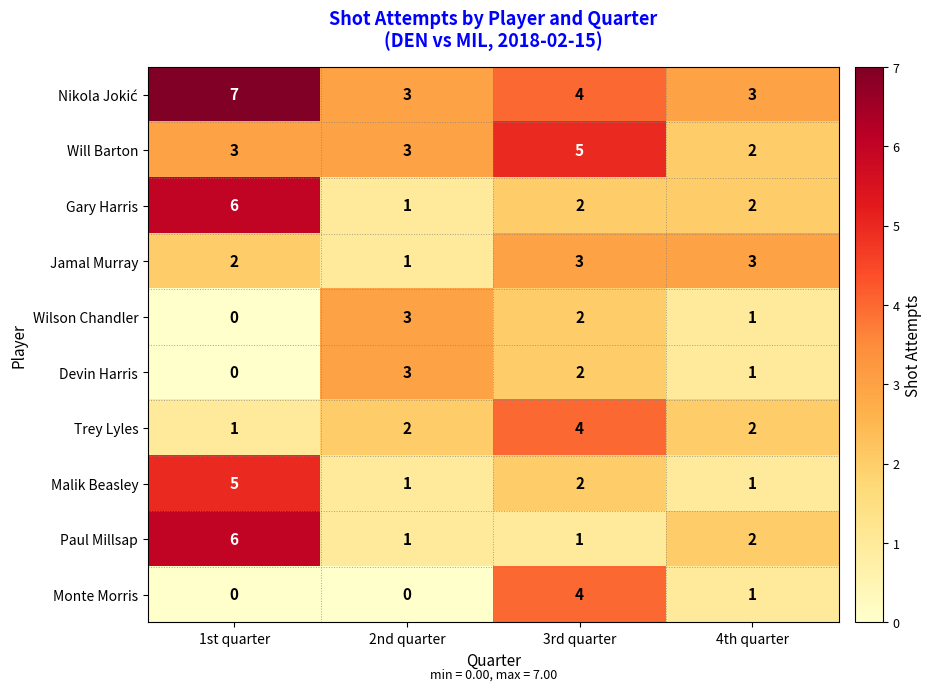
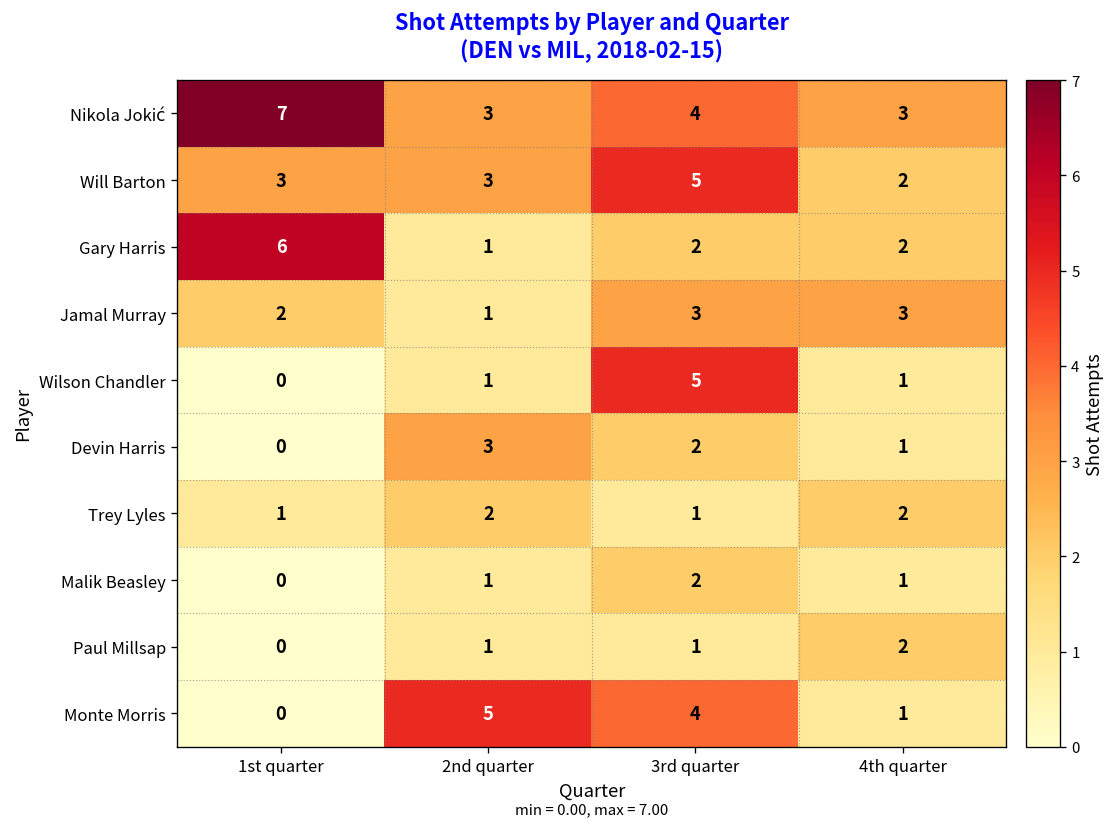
  {
    "Nikola Jokić": {
      "1st quarter": 7,
      "2nd quarter": 3,
      "3rd quarter": 4,
      "4th quarter": 3
    },
    "Will Barton": {
      "1st quarter": 3,
      "2nd quarter": 3,
      "3rd quarter": 5,
      "4th quarter": 2
    },
    "Gary Harris": {
      "1st quarter": 6,
      "2nd quarter": 1,
      "3rd quarter": 2,
      "4th quarter": 2
    },
    "Jamal Murray": {
      "1st quarter": 2,
      "2nd quarter": 1,
      "3rd quarter": 3,
      "4th quarter": 3
    },
    "Wilson Chandler": {
      "1st quarter": 0,
-     "2nd quarter": 3,
-     "3rd quarter": 2,
+     "2nd quarter": 1,
+     "3rd quarter": 5,
      "4th quarter": 1
    },
    "Devin Harris": {
      "1st quarter": 0,
      "2nd quarter": 3,
      "3rd quarter": 2,
      "4th quarter": 1
    },
    "Trey Lyles": {
      "1st quarter": 1,
      "2nd quarter": 2,
-     "3rd quarter": 4,
+     "3rd quarter": 1,
      "4th quarter": 2
    },
    "Malik Beasley": {
-     "1st quarter": 5,
+     "1st quarter": 0,
      "2nd quarter": 1,
      "3rd quarter": 2,
      "4th quarter": 1
    },
    "Paul Millsap": {
-     "1st quarter": 6,
+     "1st quarter": 0,
      "2nd quarter": 1,
      "3rd quarter": 1,
      "4th quarter": 2
    },
    "Monte Morris": {
      "1st quarter": 0,
-     "2nd quarter": 0,
+     "2nd quarter": 5,
      "3rd quarter": 4,
      "4th quarter": 1
    }
  }
